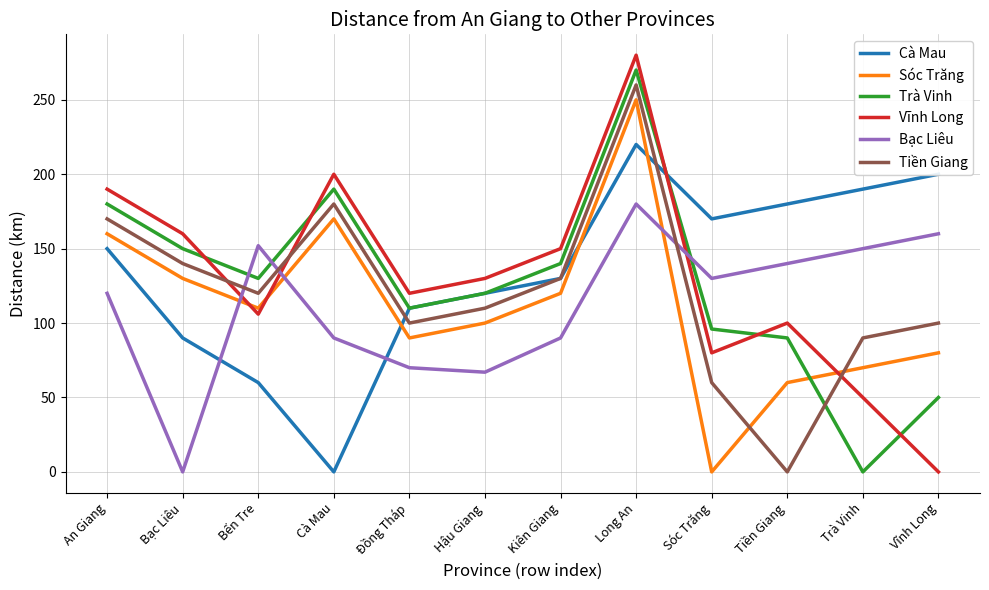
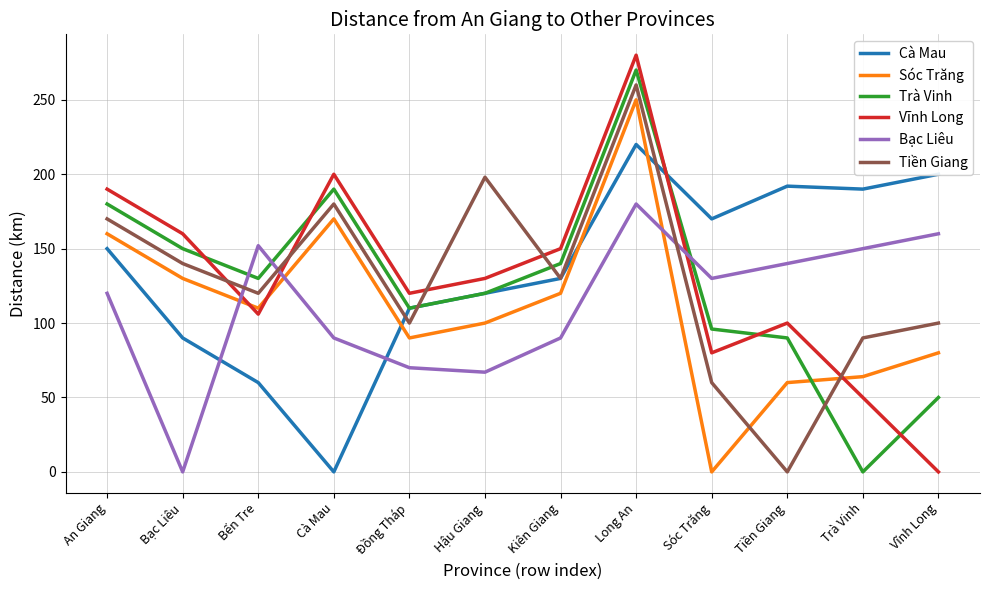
  {
    "Cà Mau": {
      "An Giang": 150,
      "Bạc Liêu": 90,
      "Bến Tre": 60,
      "Cà Mau": 0,
      "Long An": 220,
      "Sóc Trăng": 170,
-     "Tiền Giang": 180,
+     "Tiền Giang": 192,
      "Trà Vinh": 190
    },
    "Sóc Trăng": {
      "An Giang": 160,
      "Bạc Liêu": 130,
      "Bến Tre": 110,
      "Cà Mau": 170,
      "Đồng Tháp": 90,
      "Hậu Giang": 100,
      "Kiên Giang": 120,
      "Long An": 250,
      "Sóc Trăng": 0,
      "Tiền Giang": 60,
-     "Trà Vinh": 70,
+     "Trà Vinh": 64,
      "Vĩnh Long": 80
    },
    "Trà Vinh": {
      "An Giang": 180,
      "Bạc Liêu": 150,
      "Bến Tre": 130,
      "Cà Mau": 190,
      "Kiên Giang": 140,
      "Long An": 270,
      "Sóc Trăng": 96,
      "Tiền Giang": 90,
      "Trà Vinh": 0,
      "Vĩnh Long": 50
    },
    "Vĩnh Long": {
      "An Giang": 190,
      "Bạc Liêu": 160,
      "Bến Tre": 106,
      "Cà Mau": 200,
      "Đồng Tháp": 120,
      "Hậu Giang": 130,
      "Kiên Giang": 150,
      "Long An": 280,
      "Sóc Trăng": 80,
      "Tiền Giang": 100,
      "Trà Vinh": 50,
      "Vĩnh Long": 0
    },
    "Bạc Liêu": {
      "An Giang": 120,
      "Bạc Liêu": 0,
      "Bến Tre": 152,
      "Cà Mau": 90,
      "Đồng Tháp": 70,
      "Hậu Giang": 67,
      "Kiên Giang": 90,
      "Long An": 180,
      "Sóc Trăng": 130,
      "Tiền Giang": 140,
      "Trà Vinh": 150,
      "Vĩnh Long": 160
    },
    "Tiền Giang": {
      "An Giang": 170,
      "Bạc Liêu": 140,
      "Bến Tre": 120,
      "Cà Mau": 180,
      "Đồng Tháp": 100,
-     "Hậu Giang": 110,
+     "Hậu Giang": 198,
      "Long An": 260,
      "Sóc Trăng": 60,
      "Tiền Giang": 0,
      "Trà Vinh": 90,
      "Vĩnh Long": 100
    }
  }
